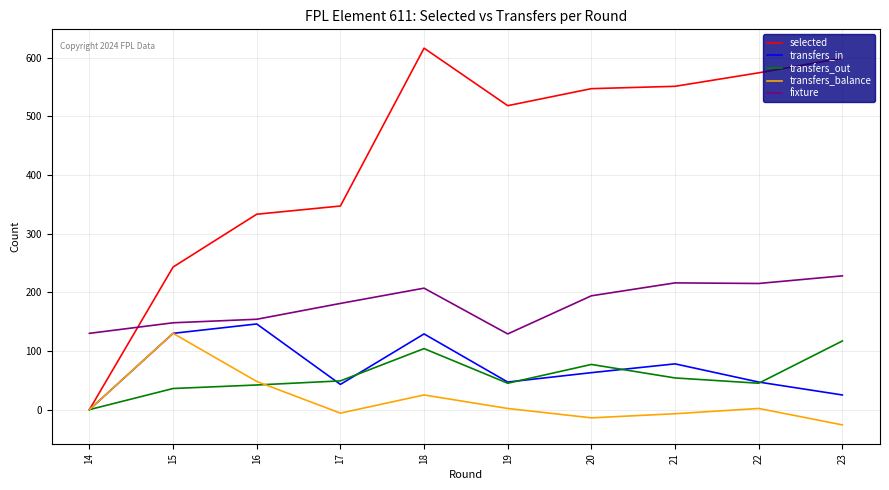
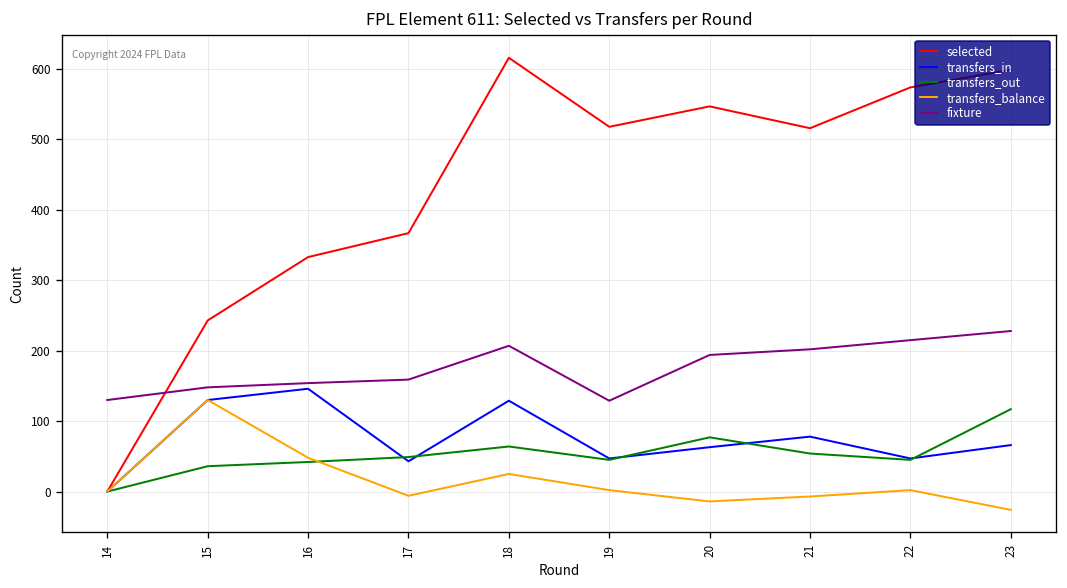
  {
    "selected": {
      "15": 240,
      "16": 330,
-     "17": 350,
+     "17": 370,
      "18": 620,
      "19": 520,
      "20": 550,
-     "21": 550,
+     "21": 520,
      "22": 570
    },
    "transfers_in": {
      "16": 150,
      "17": 40,
      "18": 130,
      "20": 60,
      "21": 80,
-     "23": 30
+     "23": 70
    },
    "transfers_out": {
      "15": 40,
      "16": 40,
      "17": 50,
-     "18": 100,
+     "18": 60,
      "20": 80,
      "21": 50,
      "23": 120
    },
    "transfers_balance": {
      "16": 50,
      "17": -10,
      "18": 30,
      "19": 0,
      "20": -10,
      "21": -10,
      "22": 0,
      "23": -30
    },
    "fixture": {
      "14": 130,
      "15": 150,
      "16": 150,
-     "17": 180,
+     "17": 160,
      "18": 210,
      "19": 130,
      "20": 190,
-     "21": 220,
+     "21": 200,
      "22": 220,
      "23": 230
    }
  }
